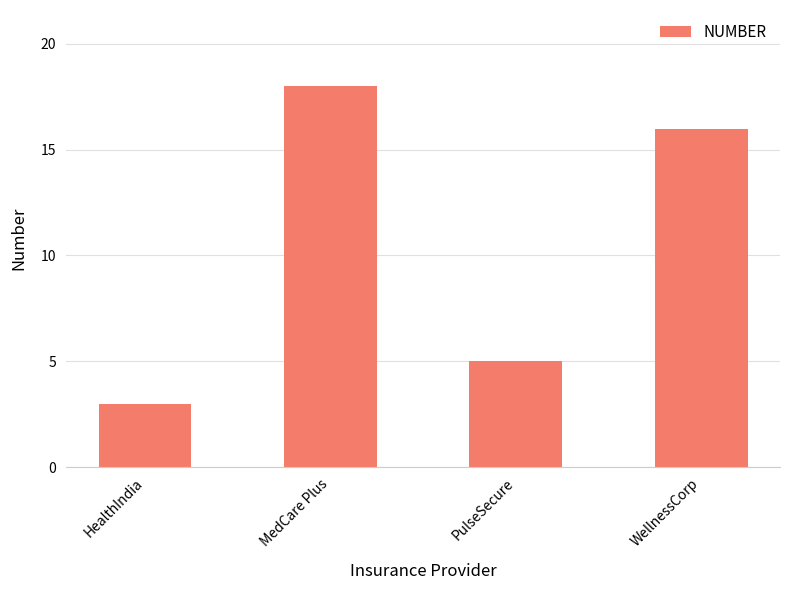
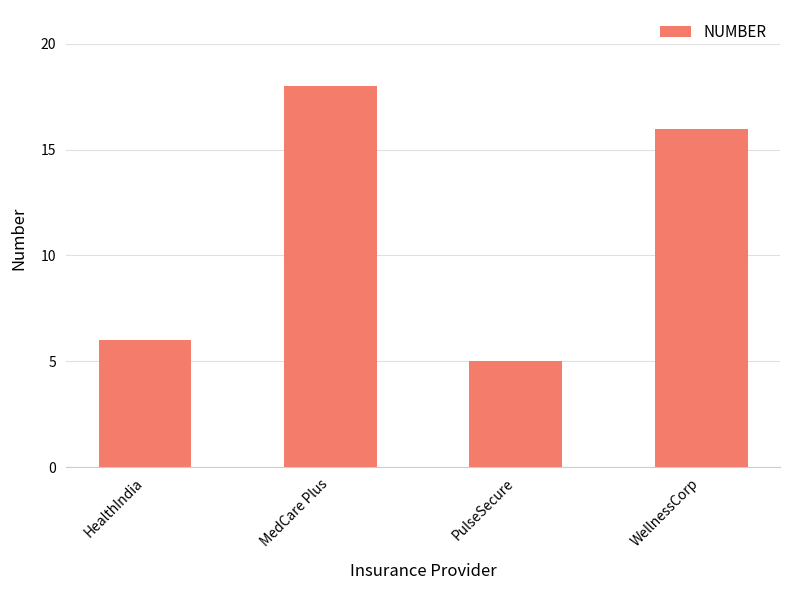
  {
-   "HealthIndia": 3,
+   "HealthIndia": 6,
    "MedCare Plus": 18,
    "PulseSecure": 5,
    "WellnessCorp": 16
  }
